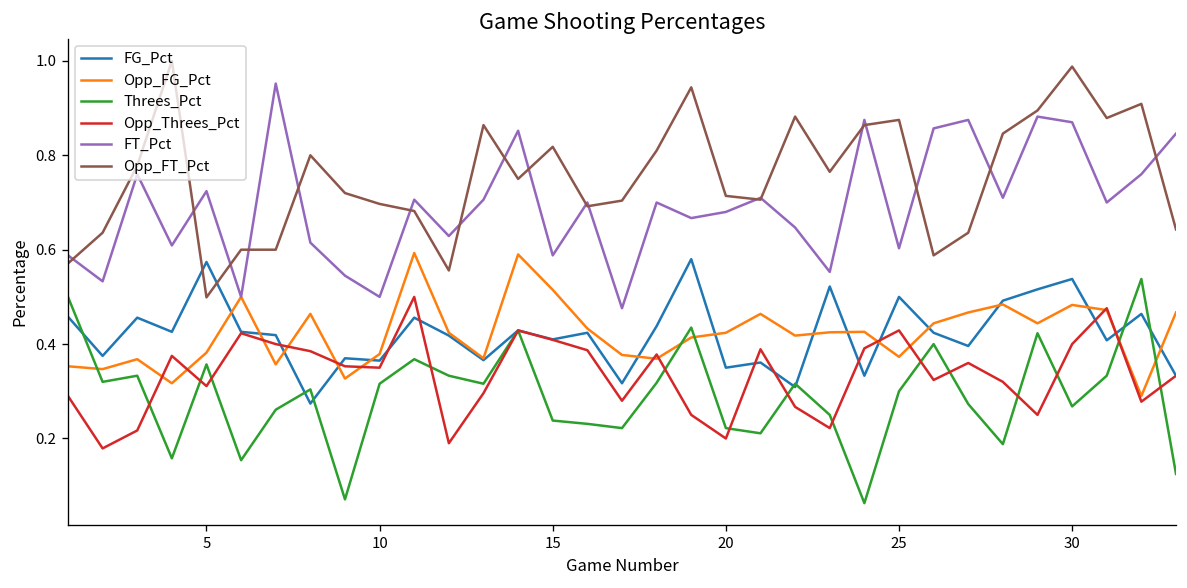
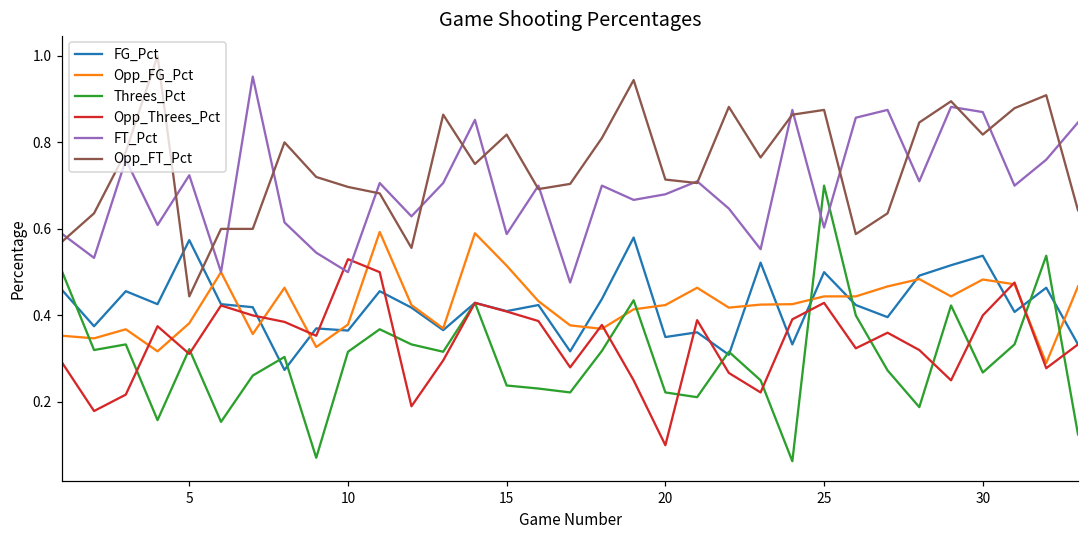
  {
    "FG_Pct": {
      "5": 0.57,
      "10": 0.37,
      "20": 0.35,
      "25": 0.50,
      "30": 0.54
    },
    "Opp_FG_Pct": {
      "5": 0.38,
      "10": 0.38,
      "15": 0.52,
      "20": 0.42,
-     "25": 0.37,
+     "25": 0.44,
      "30": 0.48
    },
    "Threes_Pct": {
-     "5": 0.36,
+     "5": 0.32,
      "10": 0.32,
      "15": 0.24,
      "20": 0.22,
-     "25": 0.3,
+     "25": 0.7,
      "30": 0.27
    },
    "Opp_Threes_Pct": {
      "5": 0.31,
-     "10": 0.35,
-     "20": 0.2,
+     "10": 0.53,
+     "20": 0.1,
      "25": 0.43,
      "30": 0.40
    },
    "FT_Pct": {
      "5": 0.72,
      "10": 0.50,
      "15": 0.59,
      "20": 0.68,
      "25": 0.60,
      "30": 0.87
    },
    "Opp_FT_Pct": {
-     "5": 0.50,
+     "5": 0.44,
      "10": 0.70,
      "15": 0.82,
      "20": 0.71,
      "25": 0.88,
-     "30": 0.99
+     "30": 0.82
    }
  }
